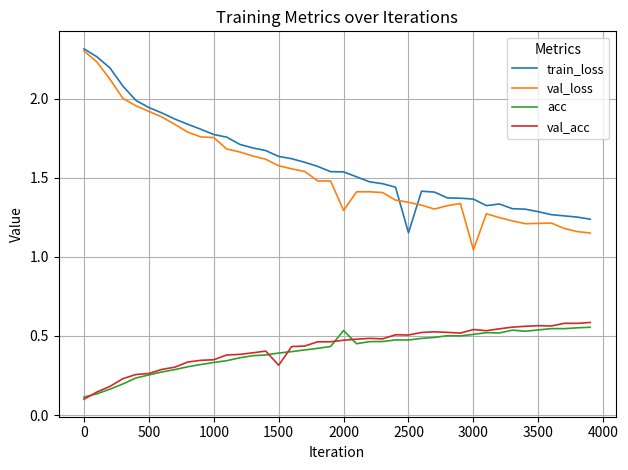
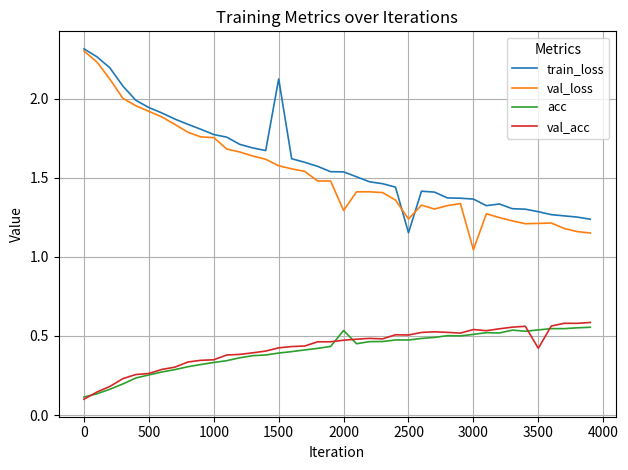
  {
    "train_loss": {
      "500": 1.94,
      "1000": 1.77,
-     "1500": 1.64,
+     "1500": 2.13,
      "2000": 1.54,
      "2500": 1.15,
      "3000": 1.37,
      "3500": 1.29
    },
    "val_loss": {
      "500": 1.92,
      "1000": 1.75,
      "1500": 1.58,
      "2000": 1.29,
-     "2500": 1.35,
+     "2500": 1.24,
      "3000": 1.05,
      "3500": 1.21
    },
    "acc": {
      "1000": 0.33,
      "1500": 0.39,
      "2000": 0.53,
      "2500": 0.47,
      "3000": 0.51,
      "3500": 0.54
    },
    "val_acc": {
      "1000": 0.35,
-     "1500": 0.31,
+     "1500": 0.42,
      "2000": 0.47,
      "2500": 0.51,
      "3000": 0.54,
-     "3500": 0.57
+     "3500": 0.42
    }
  }
